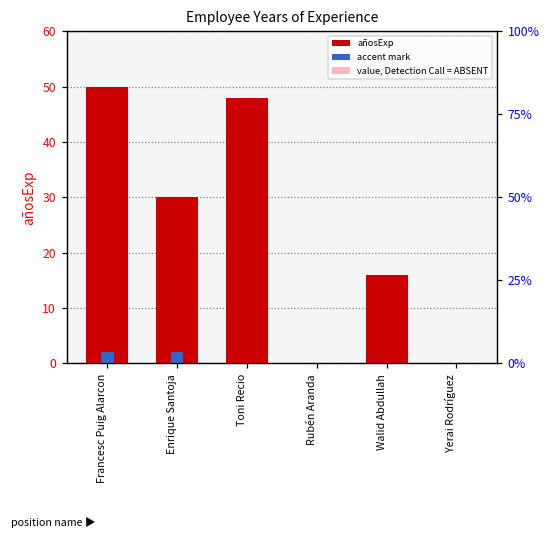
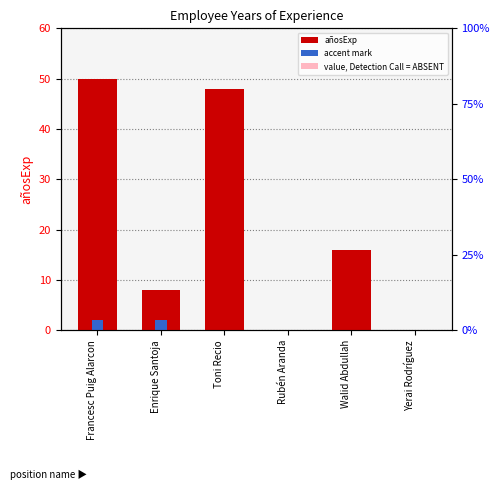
  {
    "añosExp": {
      "Francesc Puig Alarcon": 50,
-     "Enrique Santoja": 30,
+     "Enrique Santoja": 8,
      "Toni Recio": 48,
      "Rubén Aranda": 0,
      "Walid Abdullah": 16,
      "Yerai Rodríguez": 0
    },
    "accent mark": {
      "Toni Recio": 0,
      "Rubén Aranda": 0,
      "Walid Abdullah": 0,
      "Yerai Rodríguez": 0
    },
    "value, Detection Call = ABSENT": {
      "Francesc Puig Alarcon": 0,
      "Enrique Santoja": 0,
      "Toni Recio": 0,
      "Rubén Aranda": 0,
      "Walid Abdullah": 0,
      "Yerai Rodríguez": 0
    }
  }
